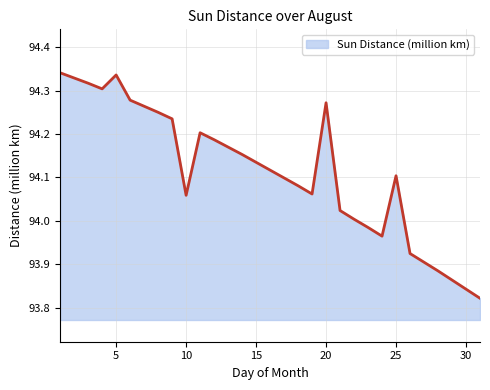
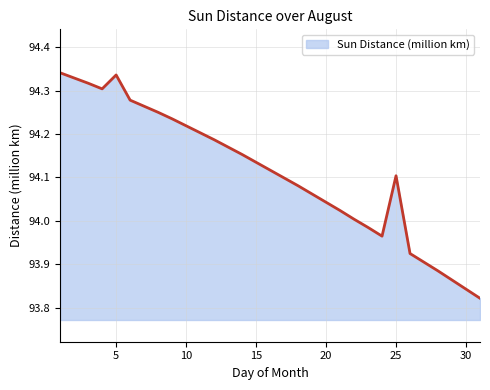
  {
    "5": 94.34,
-   "10": 94.06,
+   "10": 94.22,
    "15": 94.14,
-   "20": 94.27,
+   "20": 94.04,
    "25": 94.10,
    "30": 93.84
  }
